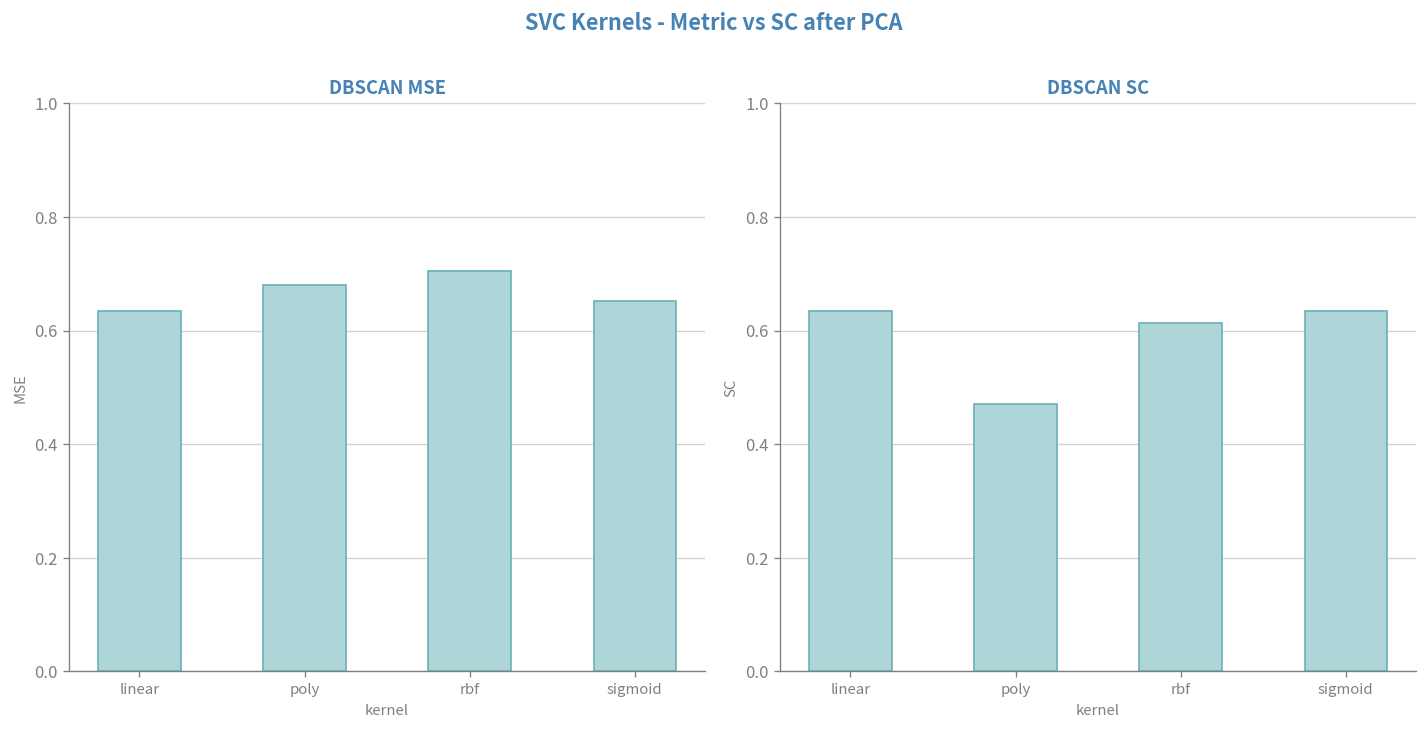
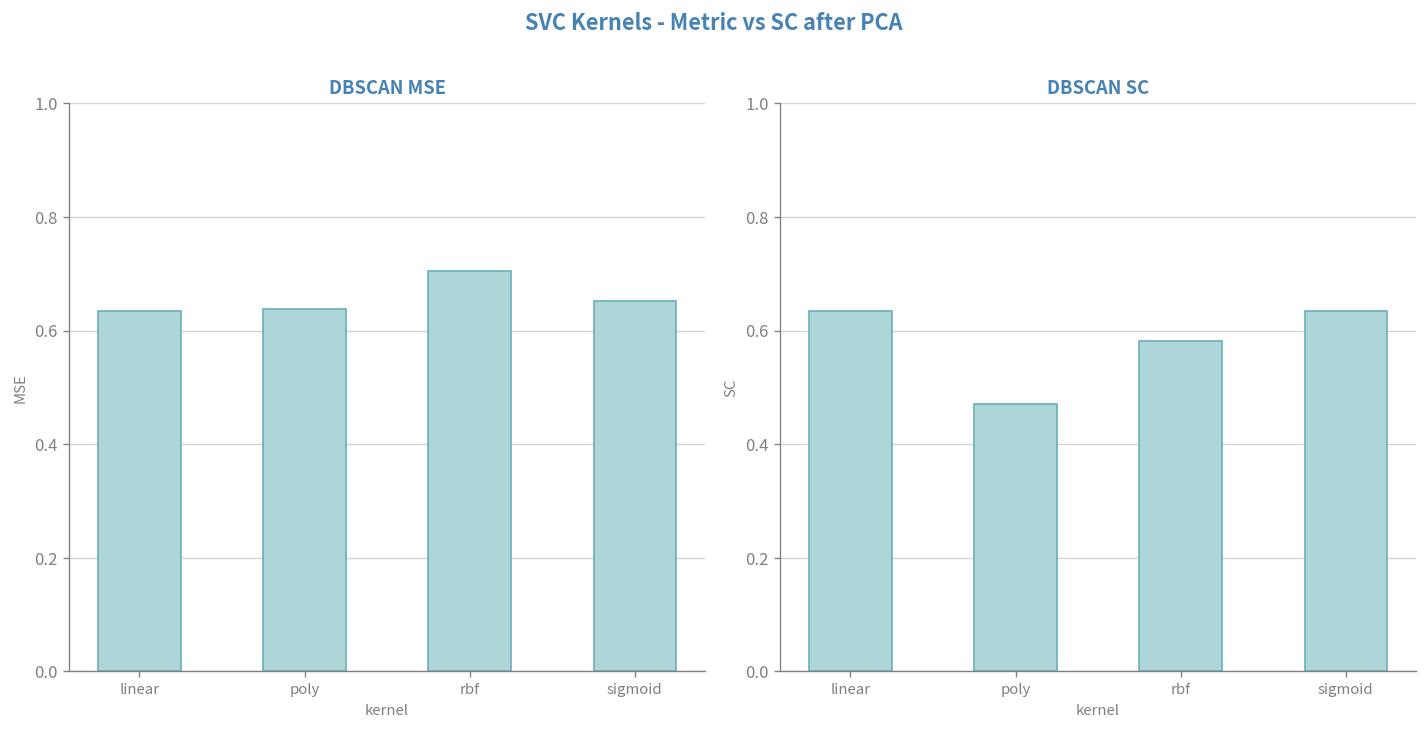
  {
    "DBSCAN MSE": {
      "linear": 0.63,
-     "poly": 0.68,
+     "poly": 0.64,
      "rbf": 0.70,
      "sigmoid": 0.65
    },
    "DBSCAN SC": {
      "linear": 0.64,
      "poly": 0.47,
-     "rbf": 0.61,
+     "rbf": 0.58,
      "sigmoid": 0.64
    }
  }
